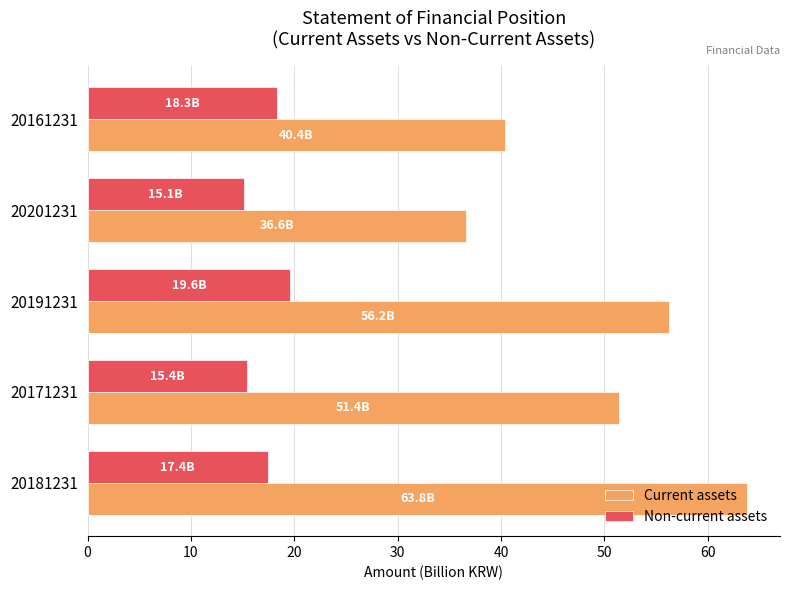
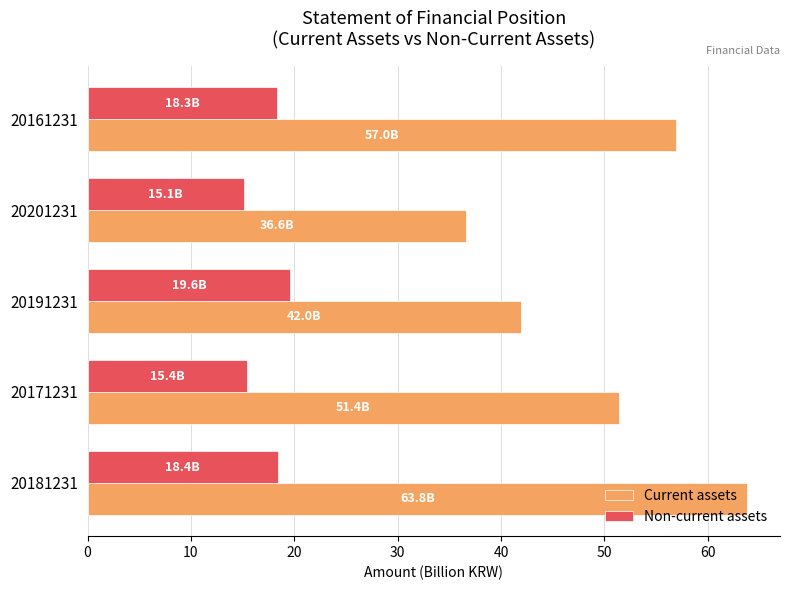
  {
    "Current assets": {
-     "20161231": "40.4B",
+     "20161231": "57.0B",
      "20201231": "36.6B",
-     "20191231": "56.2B",
+     "20191231": "42.0B",
      "20171231": "51.4B",
      "20181231": "63.8B"
    },
    "Non-current assets": {
      "20161231": "18.3B",
      "20201231": "15.1B",
      "20191231": "19.6B",
      "20171231": "15.4B",
-     "20181231": "17.4B"
+     "20181231": "18.4B"
    }
  }
